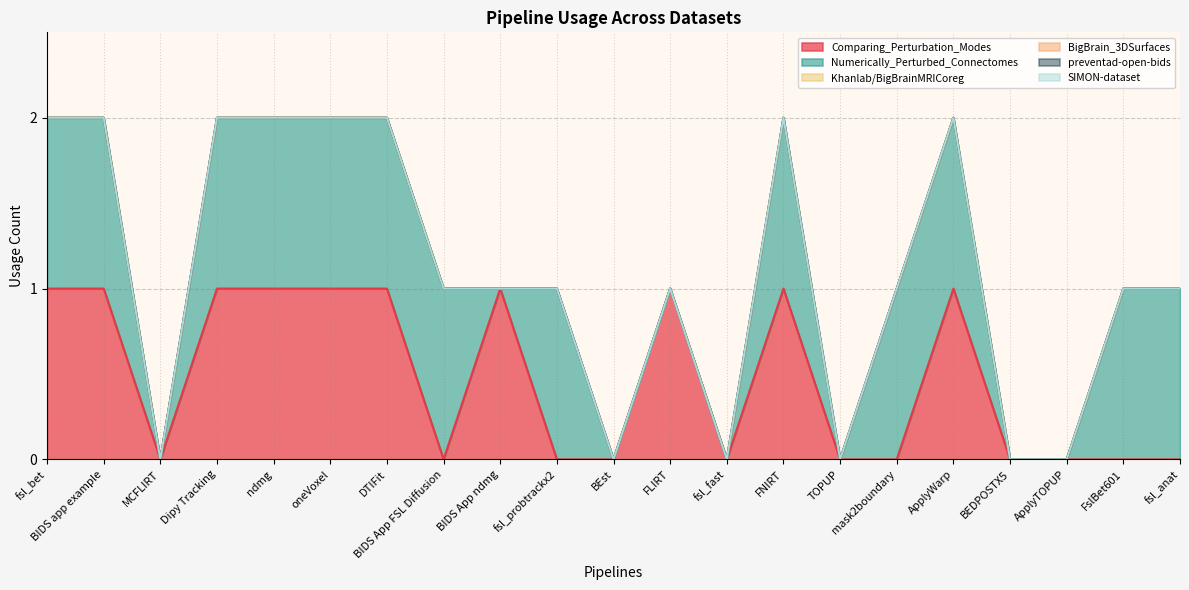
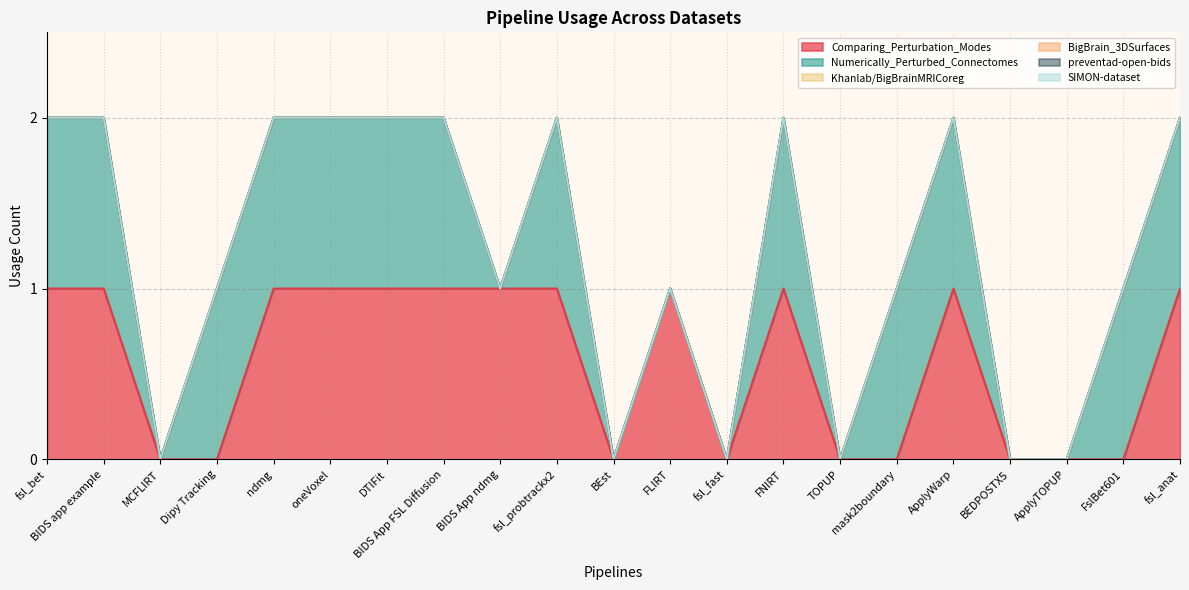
  {
    "Comparing_Perturbation_Modes": {
      "fsl_bet": 1,
      "BIDS app example": 1,
-     "Dipy Tracking": 1,
+     "Dipy Tracking": 0,
      "ndmg": 1,
      "oneVoxel": 1,
      "DTIFit": 1,
-     "BIDS App FSL Diffusion": 0,
-     "fsl_probtrackx2": 0,
+     "BIDS App FSL Diffusion": 1,
+     "fsl_probtrackx2": 1,
      "FNIRT": 1,
      "mask2boundary": 0,
      "ApplyWarp": 1,
      "FslBet601": 0,
-     "fsl_anat": 0
+     "fsl_anat": 1
    }
  }
